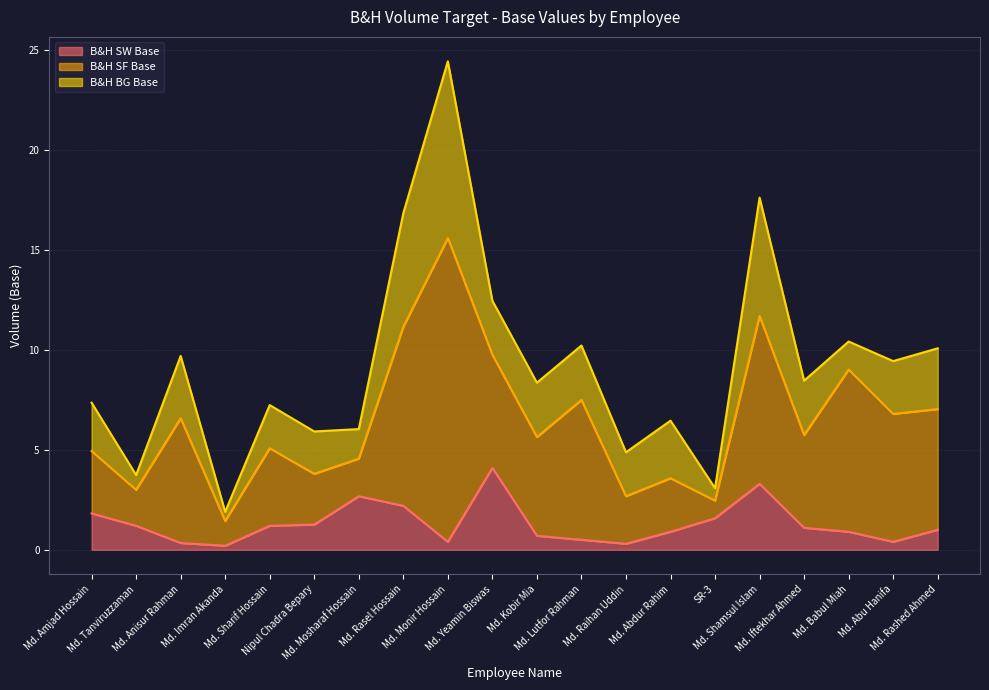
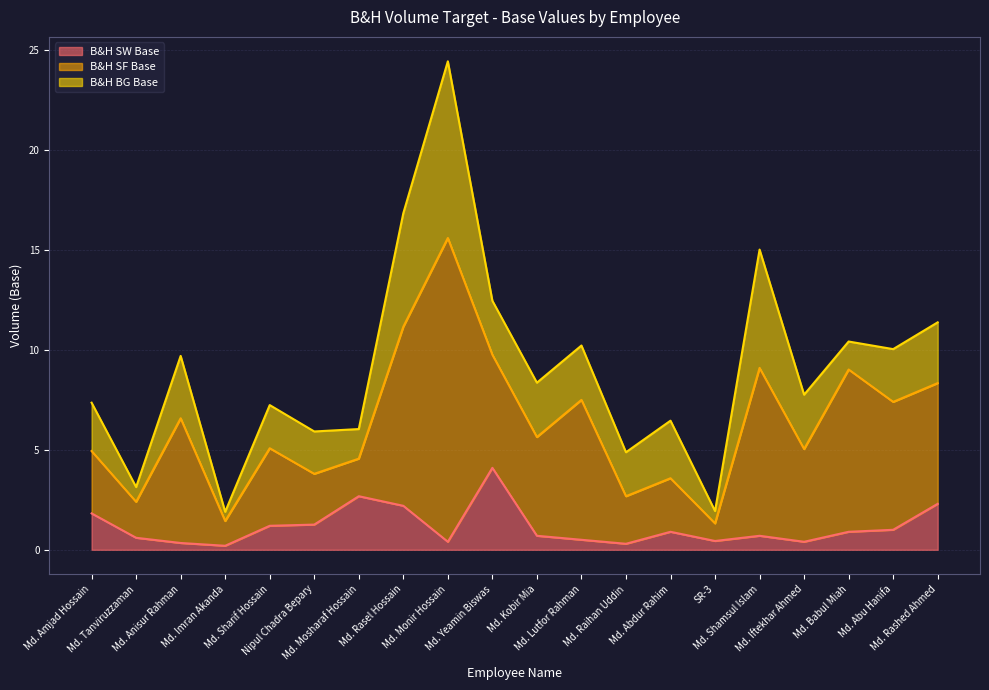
  {
    "B&H SW Base": {
      "Md. Amjad Hossain": 1.8,
-     "Md. Tanviruzzaman": 1.2,
+     "Md. Tanviruzzaman": 0.6,
      "Md. Anisur Rahman": 0.3,
      "Md. Imran Akanda": 0.2,
      "Md. Sharif Hossain": 1.2,
      "Nipul Chadra Bepary": 1.3,
      "Md. Mosharaf Hossain": 2.7,
      "Md. Rasel Hossain": 2.2,
      "Md. Monir Hossain": 0.4,
      "Md. Yeamin Biswas": 4.1,
      "Md. Kobir Mia": 0.7,
      "Md. Lutfor Rahman": 0.5,
      "Md. Raihan Uddin": 0.3,
      "Md. Abdur Rahim": 0.9,
-     "SR-3": 1.6,
-     "Md. Shamsul Islam": 3.3,
-     "Md. Iftekhar Ahmed": 1.1,
+     "SR-3": 0.4,
+     "Md. Shamsul Islam": 0.7,
+     "Md. Iftekhar Ahmed": 0.4,
      "Md. Babul Miah": 0.9,
-     "Md. Abu Hanifa": 0.4,
-     "Md. Rashed Ahmed": 1.0
+     "Md. Abu Hanifa": 1.0,
+     "Md. Rashed Ahmed": 2.3
    }
  }
